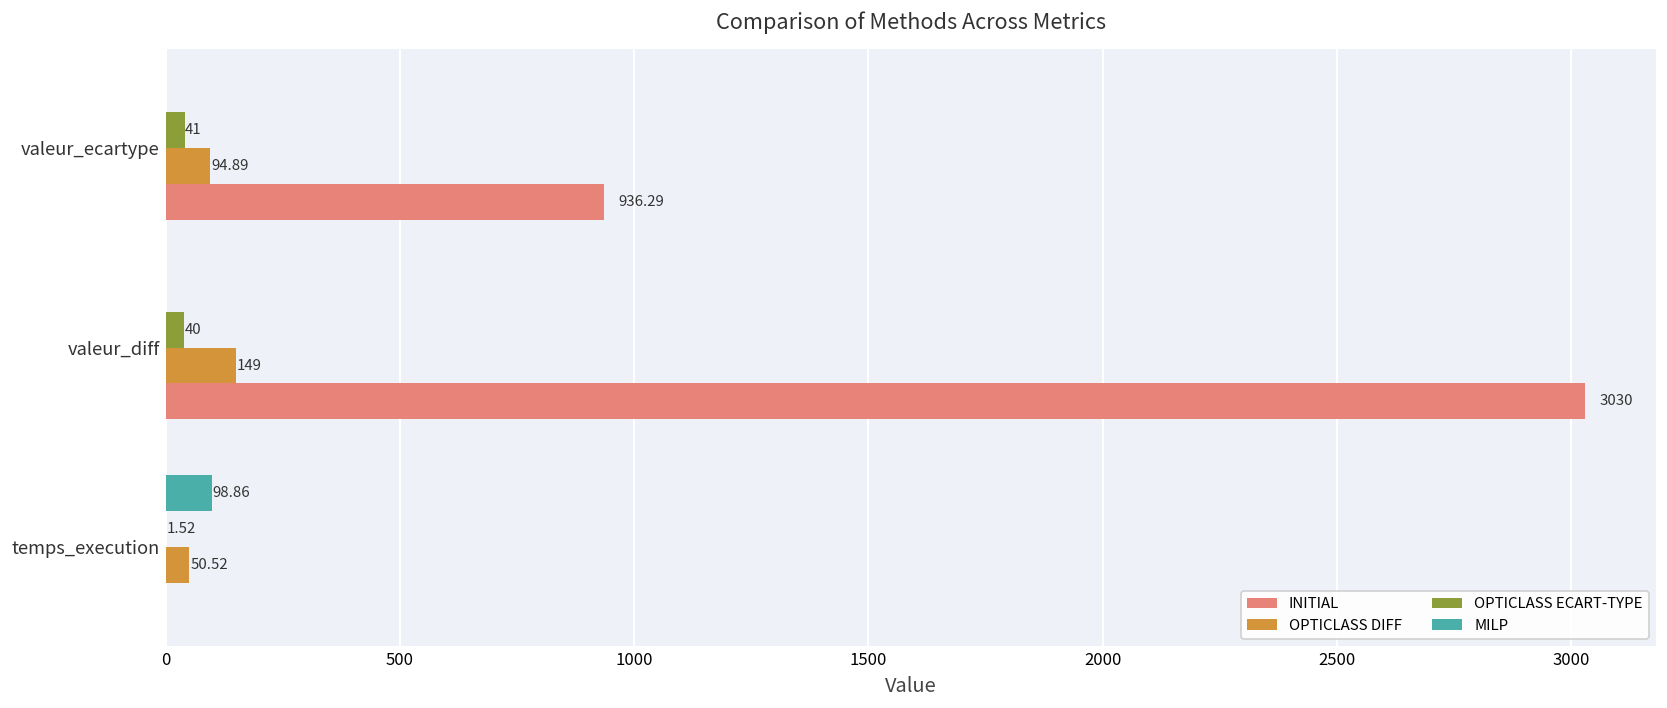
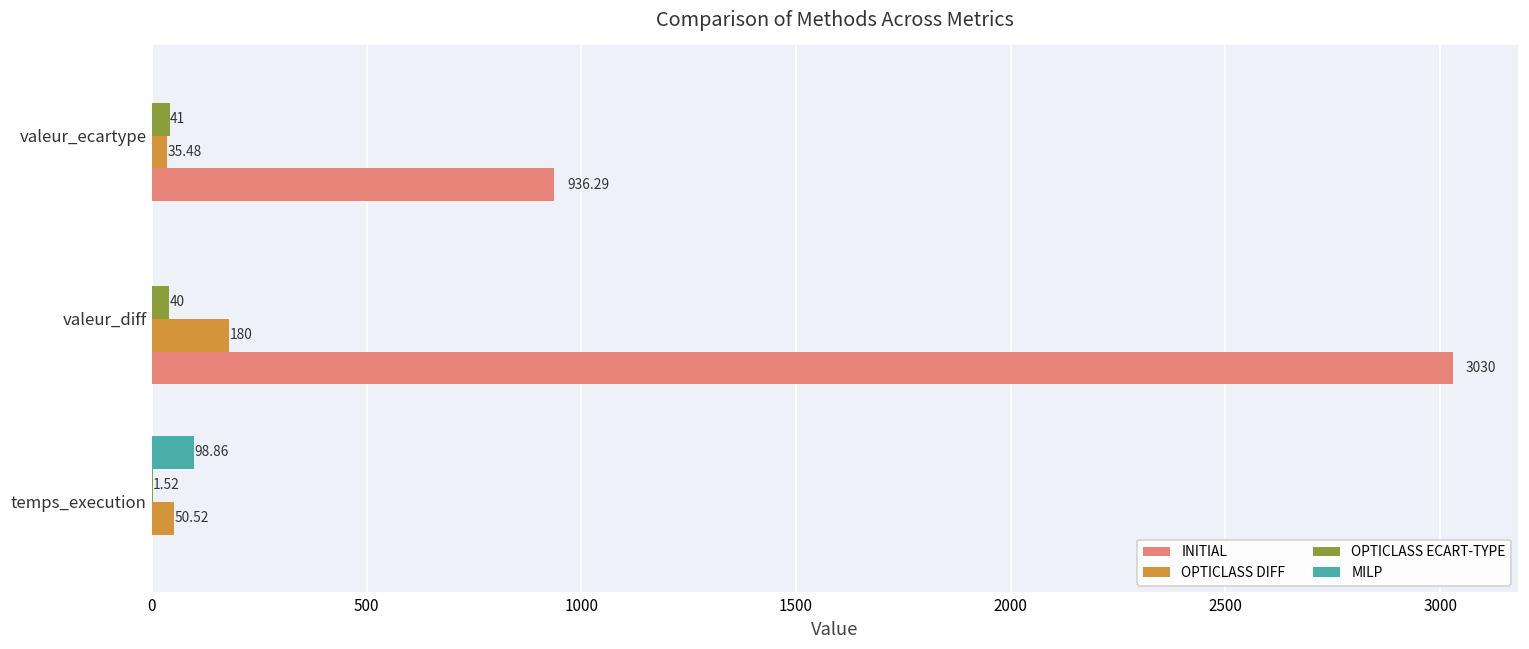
  {
    "INITIAL": {
      "valeur_ecartype": 936.29,
      "valeur_diff": 3030
    },
    "OPTICLASS DIFF": {
-     "valeur_ecartype": 94.89,
-     "valeur_diff": 149,
+     "valeur_ecartype": 35.48,
+     "valeur_diff": 180,
      "temps_execution": 50.52
    },
    "OPTICLASS ECART-TYPE": {
      "valeur_ecartype": 41,
      "valeur_diff": 40,
      "temps_execution": 1.52
    },
    "MILP": {
      "temps_execution": 98.86
    }
  }
